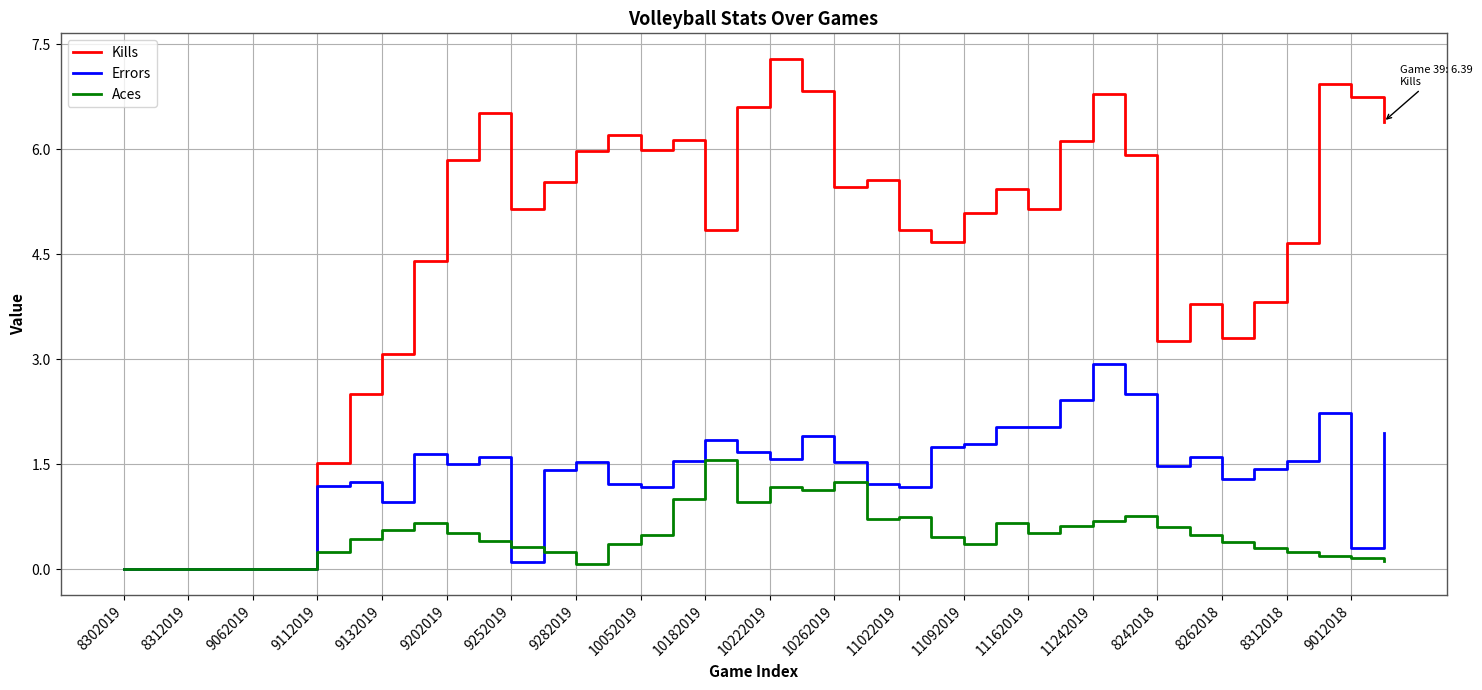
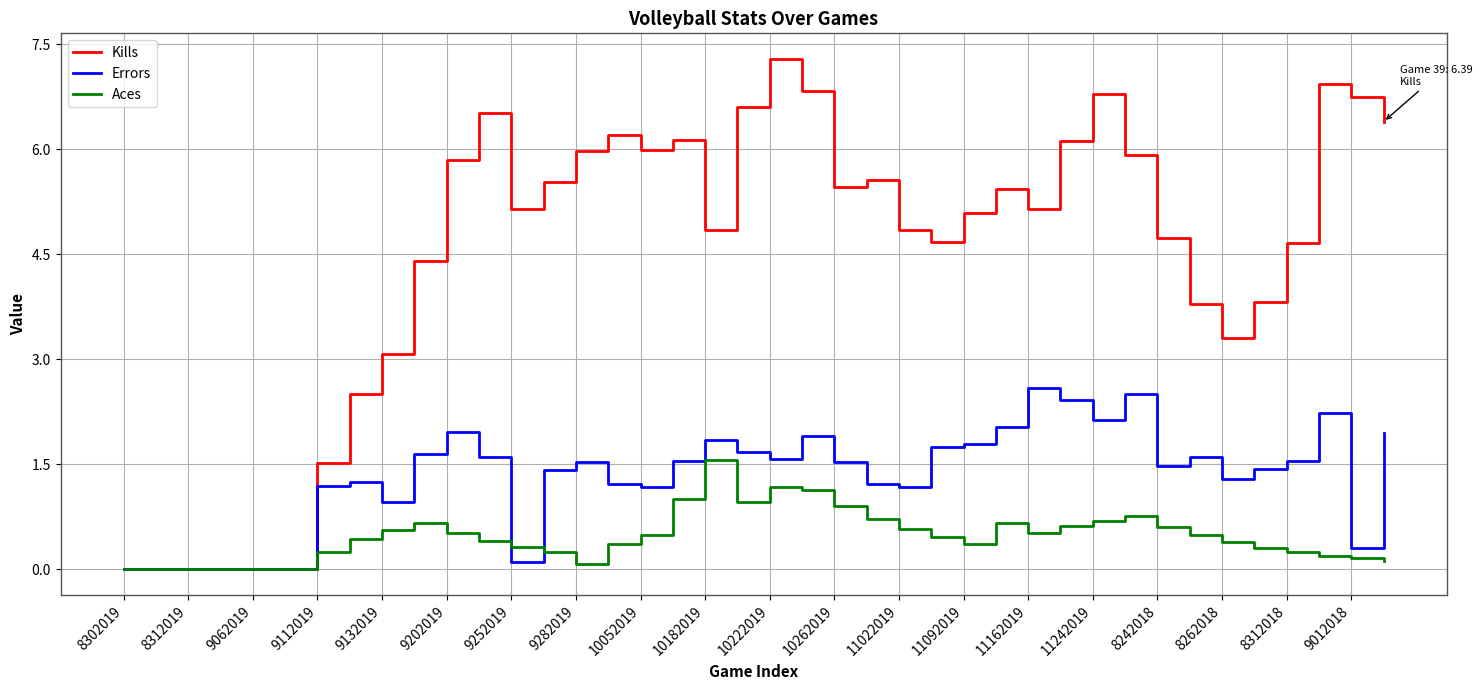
  {
    "Kills": {
      "9112019": 1.5,
      "9202019": 5.8,
      "9252019": 5.1,
      "9282019": 6.0,
      "10052019": 6.0,
      "10182019": 4.9,
      "10222019": 7.3,
      "10262019": 5.5,
      "11022019": 4.8,
      "11092019": 5.1,
      "11162019": 5.1,
      "11242019": 6.8,
-     "8242018": 3.3,
+     "8242018": 4.7,
      "8262018": 3.3,
      "9012018": 6.7
    },
    "Errors": {
      "9112019": 1.2,
-     "9202019": 1.5,
+     "9202019": 2.0,
      "9252019": 0.1,
      "9282019": 1.5,
      "10052019": 1.2,
      "10182019": 1.8,
      "10222019": 1.6,
      "10262019": 1.5,
      "11022019": 1.2,
      "11092019": 1.8,
-     "11162019": 2.0,
-     "11242019": 2.9,
+     "11162019": 2.6,
+     "11242019": 2.1,
      "8242018": 1.5,
      "8262018": 1.3,
      "9012018": 0.3
    },
    "Aces": {
      "9112019": 0.3,
      "9202019": 0.5,
      "9252019": 0.3,
      "9282019": 0.1,
      "10052019": 0.5,
      "10182019": 1.6,
      "10222019": 1.2,
-     "10262019": 1.3,
-     "11022019": 0.8,
+     "10262019": 0.9,
+     "11022019": 0.6,
      "11092019": 0.4,
      "11162019": 0.5,
      "11242019": 0.7,
      "8242018": 0.6,
      "8262018": 0.4,
      "9012018": 0.2
    }
  }
